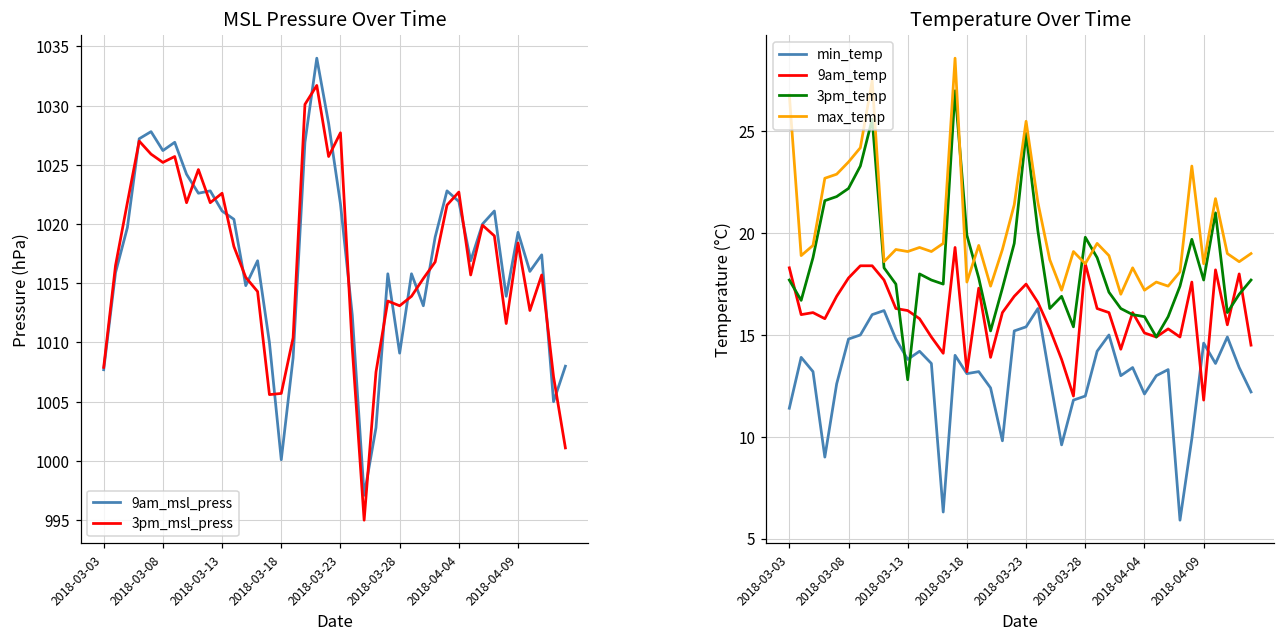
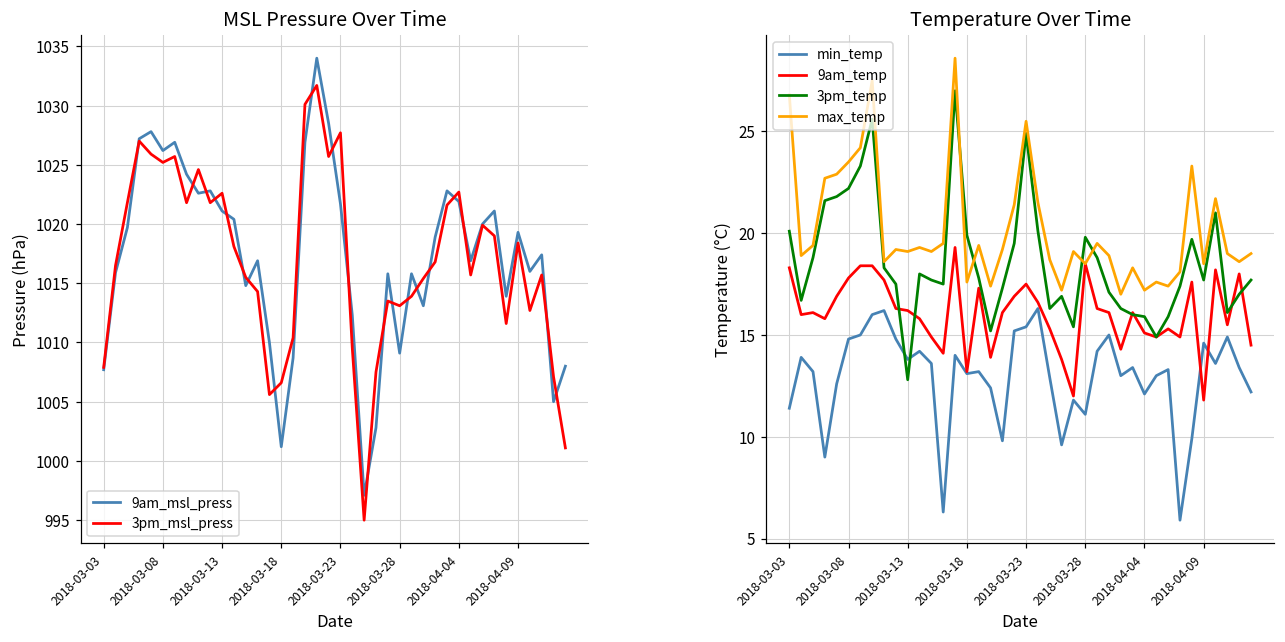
  {
    "MSL Pressure Over Time": {
      "9am_msl_press": {
        "2018-03-08": 1026.2,
        "2018-03-13": 1021.1,
-       "2018-03-18": 1000.1,
+       "2018-03-18": 1001.2,
        "2018-03-23": 1021.7,
        "2018-03-28": 1009.1,
        "2018-04-04": 1021.9,
        "2018-04-09": 1019.3
      },
      "3pm_msl_press": {
        "2018-03-08": 1025.2,
        "2018-03-13": 1022.6,
-       "2018-03-18": 1005.7,
+       "2018-03-18": 1006.6,
        "2018-03-23": 1027.7,
        "2018-03-28": 1013.1,
        "2018-04-04": 1022.7,
        "2018-04-09": 1018.4
      }
    },
    "Temperature Over Time": {
      "min_temp": {
        "2018-03-03": 11.4,
        "2018-03-08": 14.8,
        "2018-03-13": 13.8,
        "2018-03-23": 15.4,
-       "2018-03-28": 12.0,
+       "2018-03-28": 11.1,
        "2018-04-04": 12.1,
        "2018-04-09": 14.6
      },
      "9am_temp": {
        "2018-03-03": 18.3,
        "2018-03-08": 17.8,
        "2018-03-13": 16.2,
        "2018-03-23": 17.5,
        "2018-04-04": 15.1,
        "2018-04-09": 11.8
      },
      "3pm_temp": {
-       "2018-03-03": 17.7,
+       "2018-03-03": 20.1,
        "2018-03-08": 22.2,
        "2018-03-13": 12.8,
        "2018-03-18": 19.9,
        "2018-03-23": 24.9,
        "2018-03-28": 19.8,
        "2018-04-04": 15.9,
        "2018-04-09": 17.7
      },
      "max_temp": {
        "2018-03-08": 23.5,
        "2018-03-13": 19.1,
        "2018-03-18": 17.6,
        "2018-03-23": 25.5,
        "2018-04-04": 17.2,
        "2018-04-09": 18.5
      }
    }
  }
